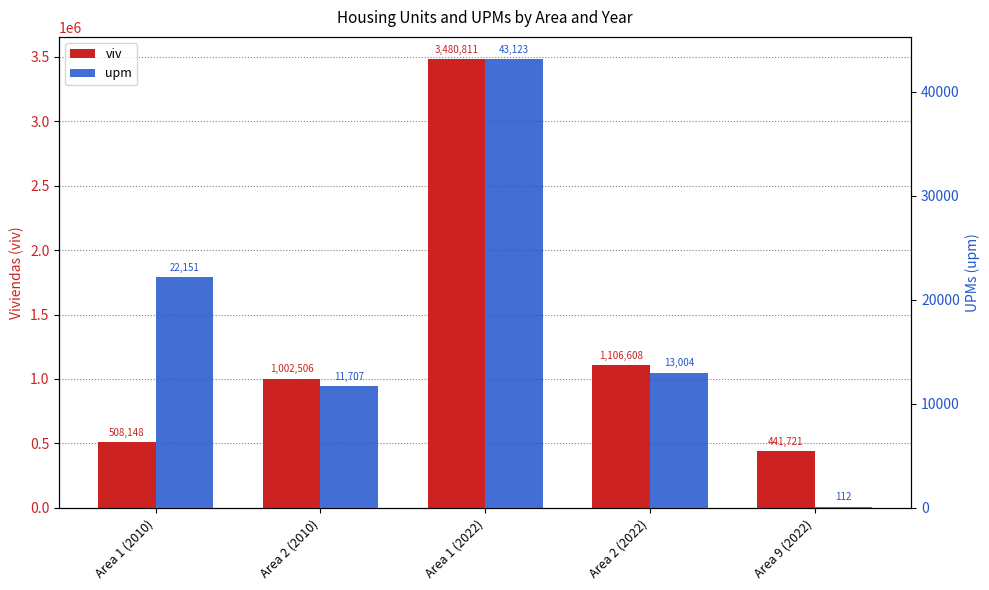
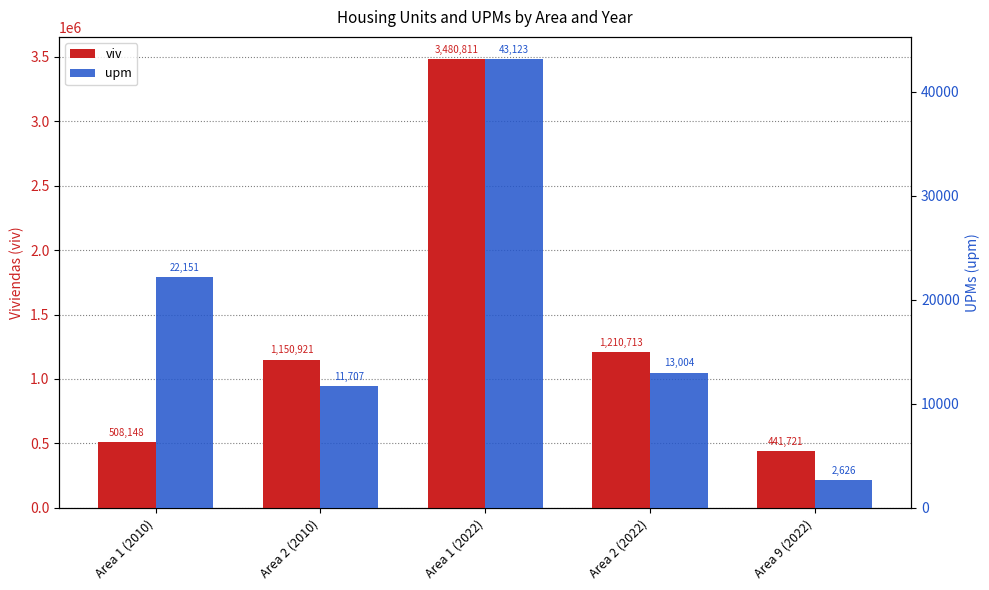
  {
    "viv": {
      "Area 1 (2010)": "508,148",
-     "Area 2 (2010)": "1,002,506",
+     "Area 2 (2010)": "1,150,921",
      "Area 1 (2022)": "3,480,811",
-     "Area 2 (2022)": "1,106,608",
+     "Area 2 (2022)": "1,210,713",
      "Area 9 (2022)": "441,721"
    },
    "upm": {
      "Area 1 (2010)": "22,151",
      "Area 2 (2010)": "11,707",
      "Area 1 (2022)": "43,123",
      "Area 2 (2022)": "13,004",
-     "Area 9 (2022)": "112"
+     "Area 9 (2022)": "2,626"
    }
  }
